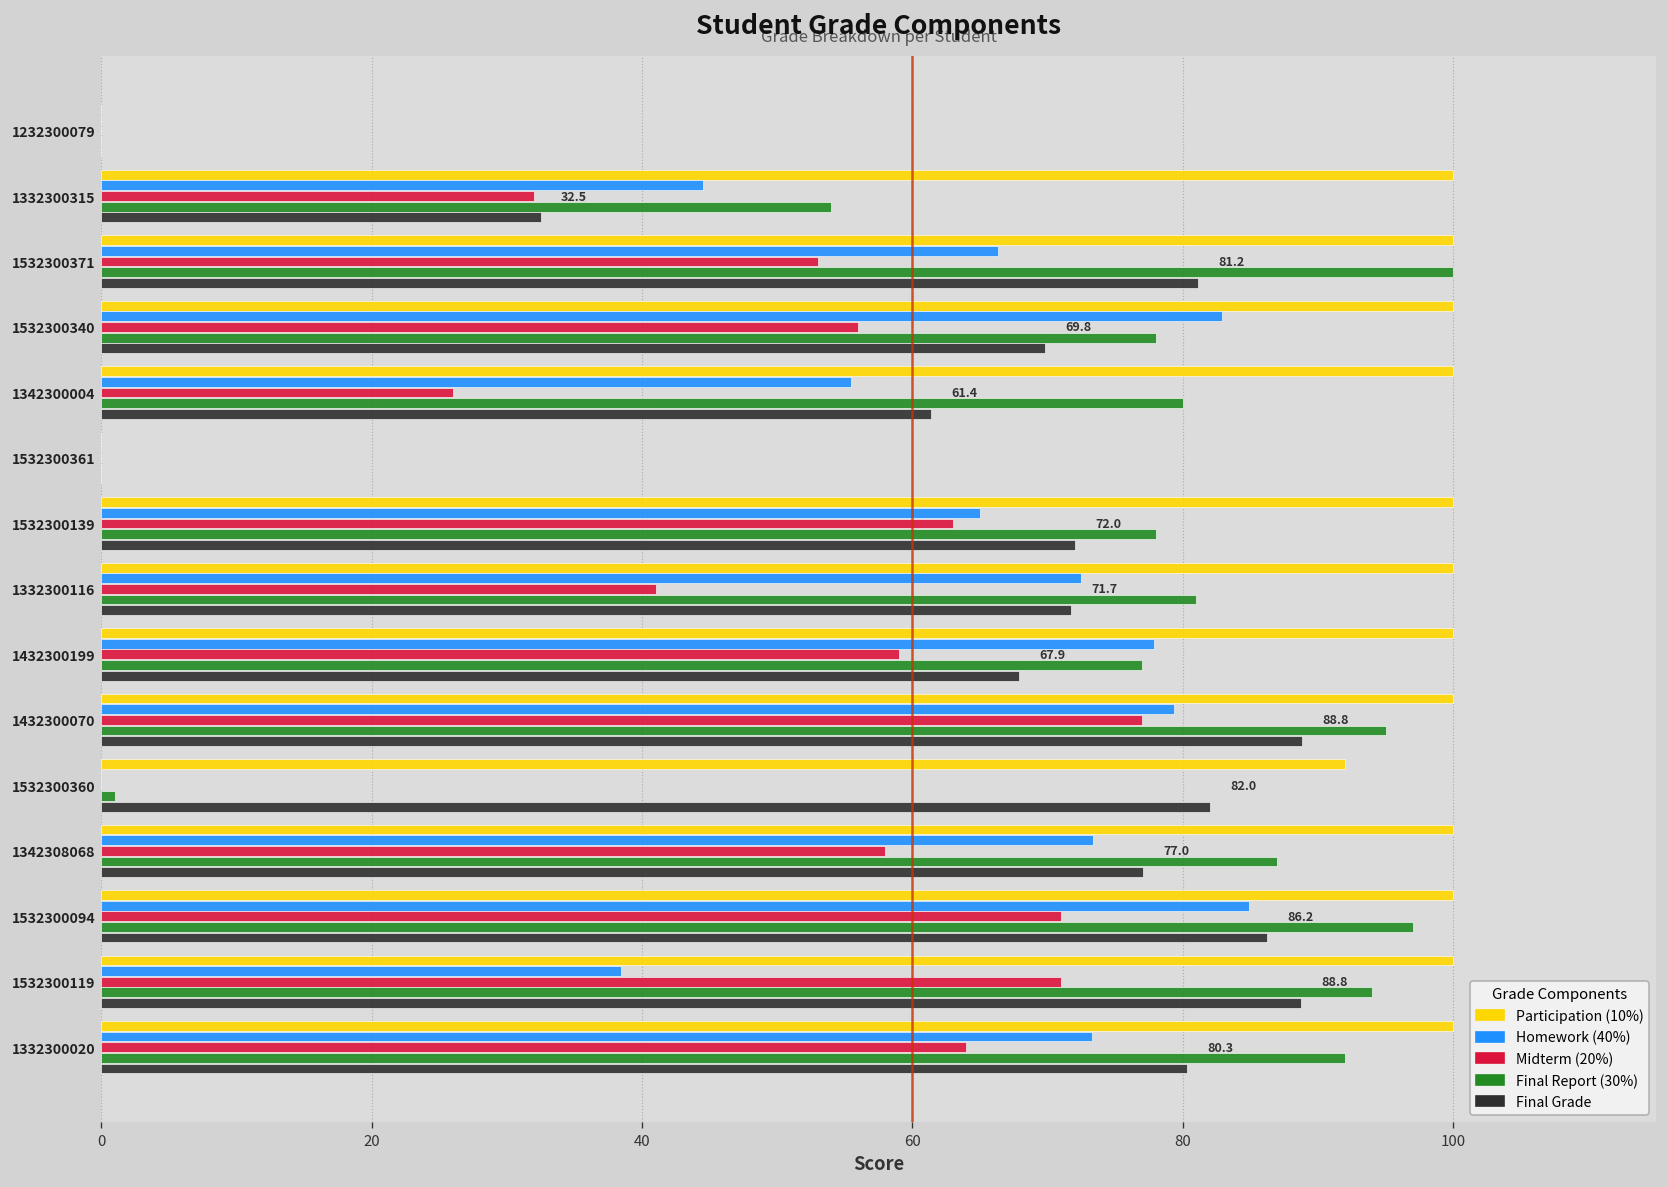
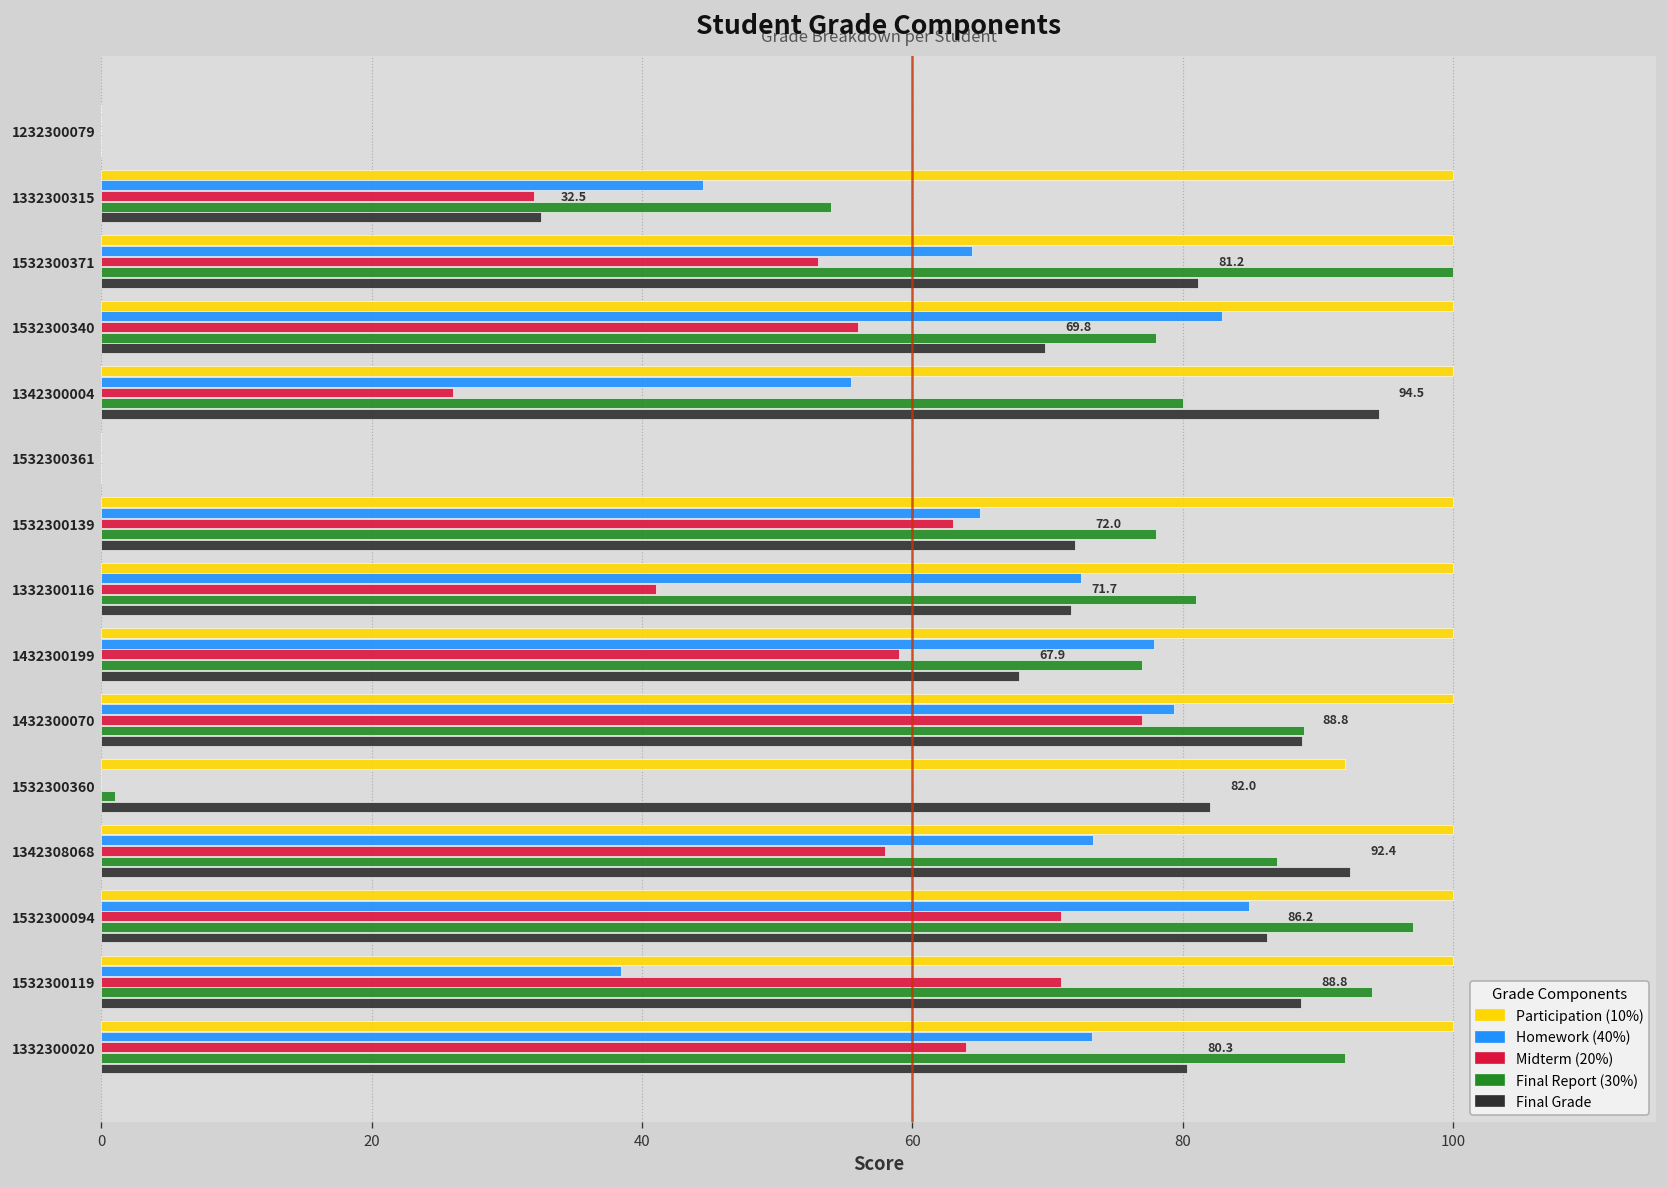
  {
    "Participation (10%)": {
      "1232300079": 0.0,
      "1332300315": 100.0,
      "1532300371": 100.0,
      "1532300340": 100.0,
      "1342300004": 100.0,
      "1532300361": 0.0,
      "1532300139": 100.0,
      "1332300116": 100.0,
      "1432300199": 100.0,
      "1432300070": 100.0,
      "1532300360": 92.0,
      "1342308068": 100.0,
      "1532300094": 100.0,
      "1532300119": 100.0,
      "1332300020": 100.0
    },
    "Homework (40%)": {
      "1232300079": 0.0,
      "1332300315": 44.5,
-     "1532300371": 66.3,
+     "1532300371": 64.4,
      "1532300340": 82.9,
      "1342300004": 55.4,
      "1532300361": 0.0,
      "1532300139": 65.0,
      "1432300199": 77.9,
      "1432300070": 79.4,
      "1532300360": 0.0,
      "1342308068": 73.4,
      "1532300094": 84.9,
      "1532300119": 38.5,
      "1332300020": 73.3
    },
    "Midterm (20%)": {
      "1232300079": 0.0,
      "1332300315": 32.0,
      "1532300371": 53.0,
      "1532300340": 56.0,
      "1342300004": 26.0,
      "1532300361": 0.0,
      "1532300139": 63.0,
      "1332300116": 41.0,
      "1432300199": 59.0,
      "1432300070": 77.0,
      "1532300360": 0.0,
      "1342308068": 58.0,
      "1532300094": 71.0,
      "1532300119": 71.0,
      "1332300020": 64.0
    },
    "Final Report (30%)": {
      "1232300079": 0,
      "1332300315": 54,
      "1532300371": 100,
      "1532300340": 78,
      "1342300004": 80,
      "1532300361": 0,
      "1532300139": 78,
      "1332300116": 81,
      "1432300199": 77,
-     "1432300070": 95,
+     "1432300070": 89,
      "1532300360": 1,
      "1342308068": 87,
      "1532300094": 97,
      "1332300020": 92
    },
    "Final Grade": {
      "1332300315": 32.5,
      "1532300371": 81.2,
      "1532300340": 69.8,
-     "1342300004": 61.4,
+     "1342300004": 94.5,
      "1532300139": 72.0,
      "1332300116": 71.7,
      "1432300199": 67.9,
      "1432300070": 88.8,
      "1532300360": 82.0,
-     "1342308068": 77.0,
+     "1342308068": 92.4,
      "1532300094": 86.2,
      "1532300119": 88.8,
      "1332300020": 80.3
    }
  }
